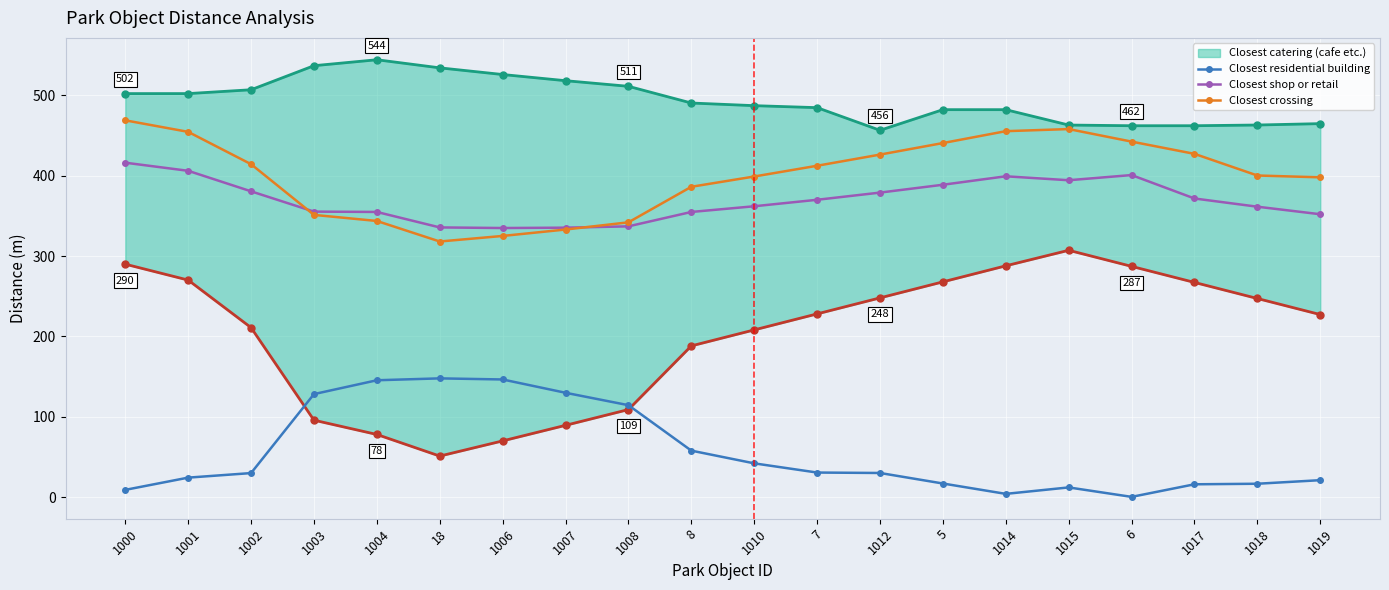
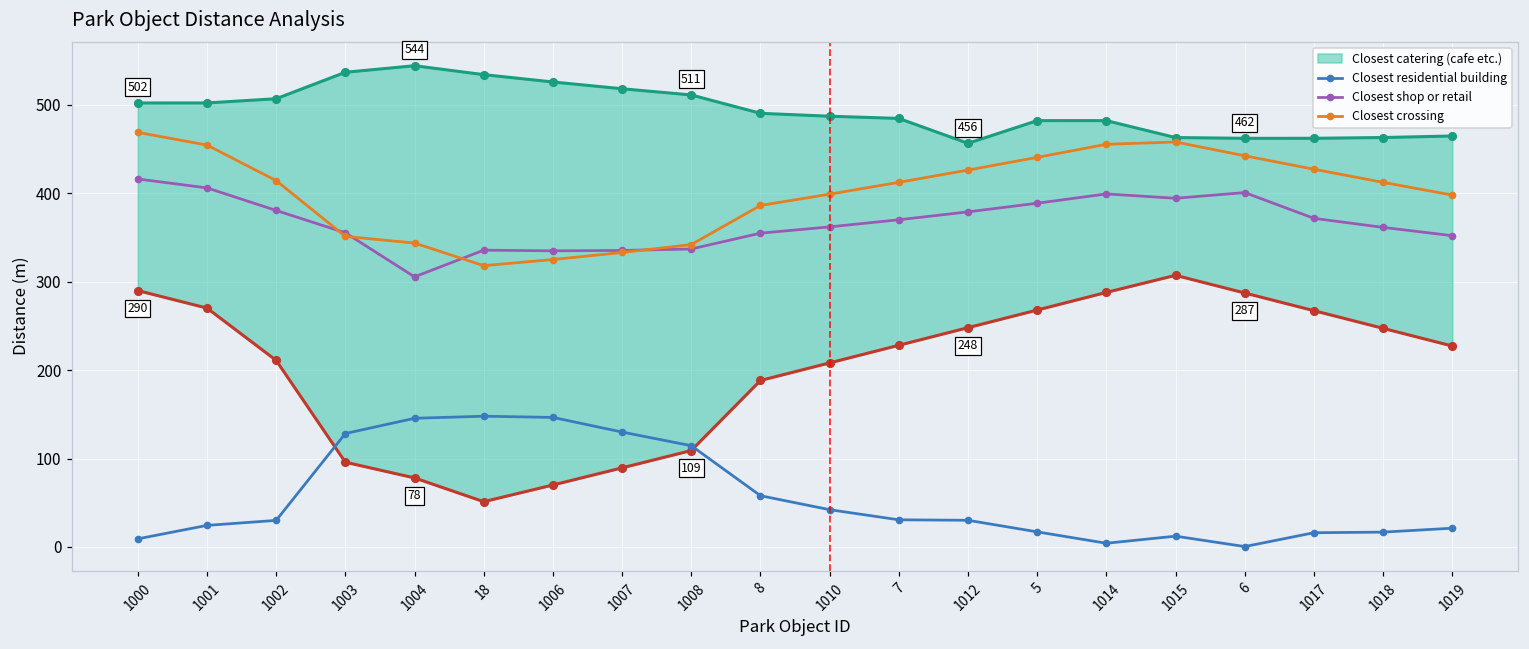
  {
    "Closest catering (cafe etc.)": {
      "1001": 500,
      "1002": 510,
      "1003": 540,
      "18": 530,
      "1006": 530,
      "1007": 520,
      "8": 490,
      "1010": 490,
      "7": 480,
      "5": 480,
      "1014": 480,
      "1015": 460,
      "1017": 460,
      "1018": 460,
      "1019": 460
    },
    "Closest residential building": {
      "1000": 10,
      "1001": 20,
      "1002": 30,
      "1003": 130,
      "1004": 150,
      "18": 150,
      "1006": 150,
      "1007": 130,
      "1008": 110,
      "8": 60,
      "1010": 40,
      "7": 30,
      "1012": 30,
      "5": 20,
      "1014": 0,
      "1015": 10,
      "6": 0,
      "1017": 20,
      "1018": 20,
      "1019": 20
    },
    "Closest shop or retail": {
      "1000": 420,
      "1001": 410,
      "1002": 380,
      "1003": 360,
-     "1004": 350,
+     "1004": 310,
      "18": 340,
      "1006": 330,
      "1008": 340,
      "8": 350,
      "1010": 360,
      "7": 370,
      "1012": 380,
      "5": 390,
      "1014": 400,
      "1015": 390,
      "6": 400,
      "1017": 370,
      "1018": 360,
      "1019": 350
    },
    "Closest crossing": {
      "1000": 470,
      "1001": 450,
      "1002": 410,
      "1003": 350,
      "1004": 340,
      "18": 320,
      "1006": 330,
      "1008": 340,
      "8": 390,
      "1010": 400,
      "7": 410,
      "1012": 430,
      "5": 440,
      "1014": 460,
      "1015": 460,
      "6": 440,
      "1017": 430,
-     "1018": 400,
+     "1018": 410,
      "1019": 400
    }
  }
